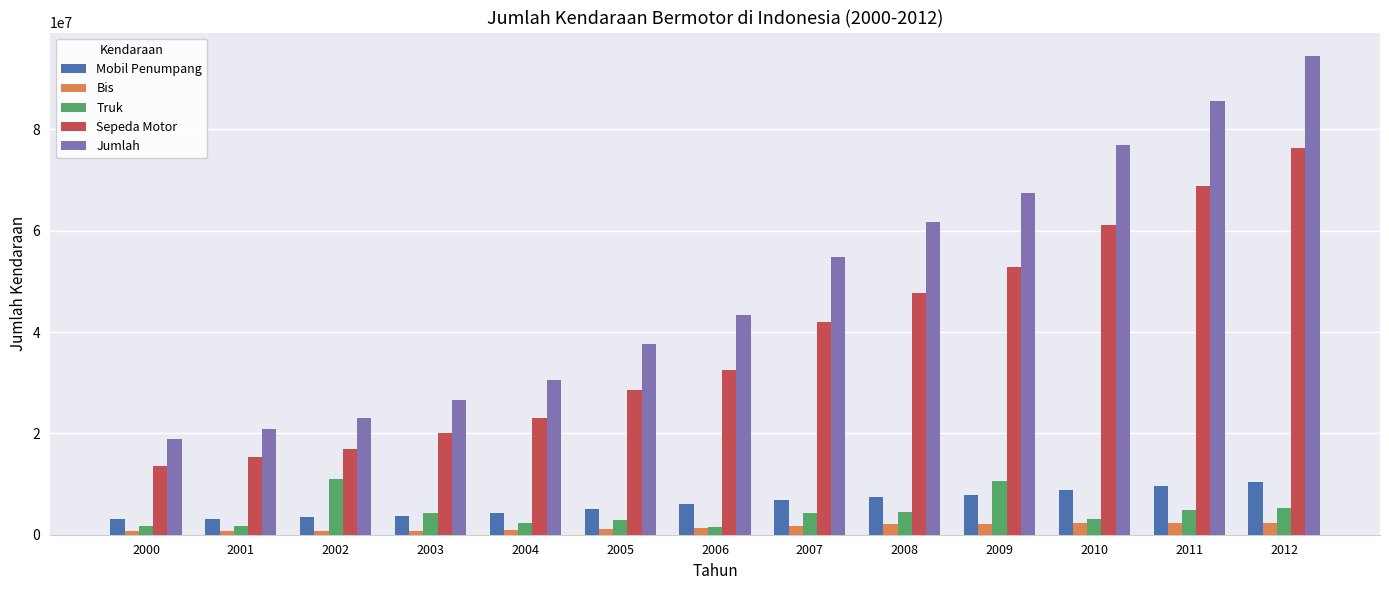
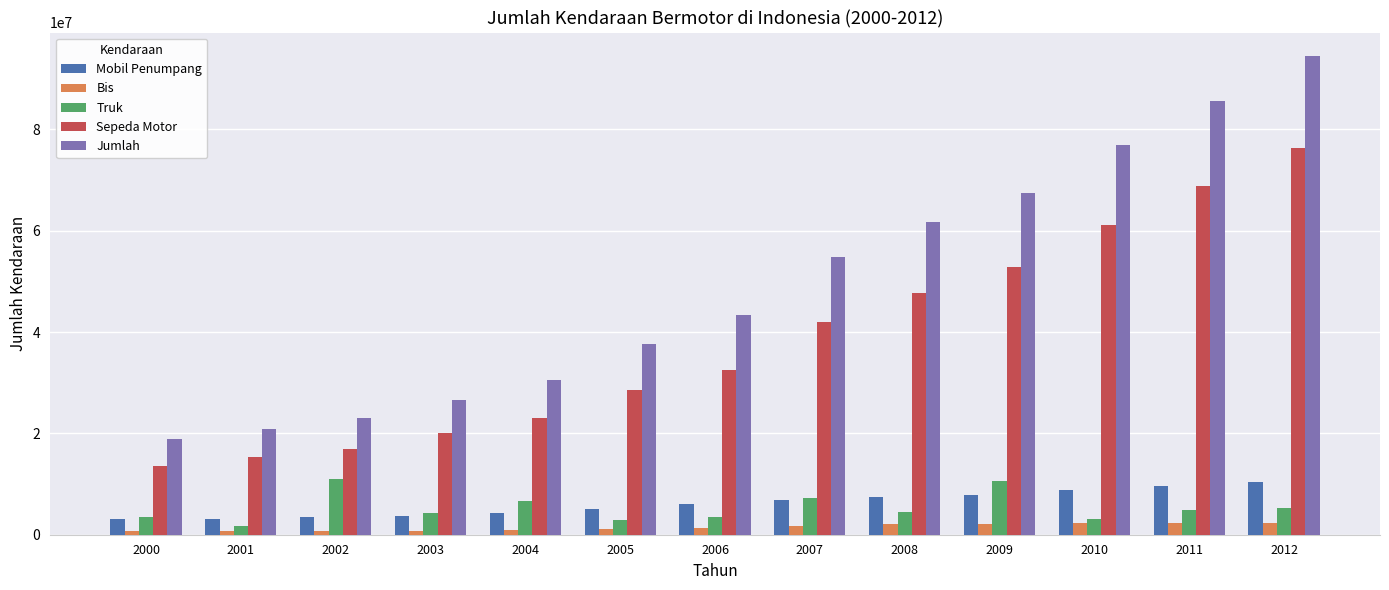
  {
    "Truk": {
-     "2000": 2000000,
+     "2000": 4000000,
      "2001": 2000000,
      "2002": 11000000,
      "2003": 4000000,
-     "2004": 2000000,
+     "2004": 7000000,
      "2005": 3000000,
-     "2006": 2000000,
-     "2007": 4000000,
+     "2006": 3000000,
+     "2007": 7000000,
      "2008": 4000000,
      "2009": 11000000,
      "2010": 3000000,
      "2011": 5000000,
      "2012": 5000000
    }
  }
